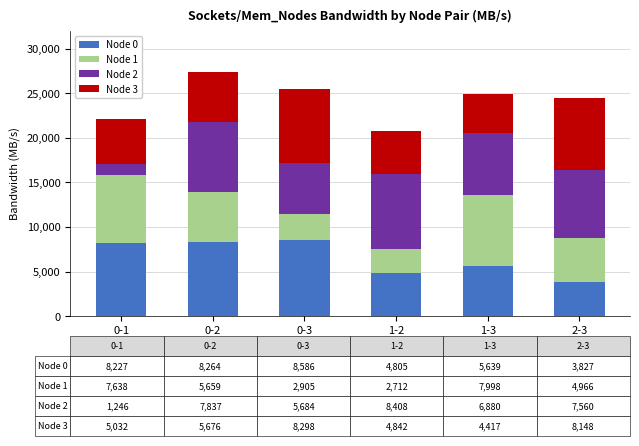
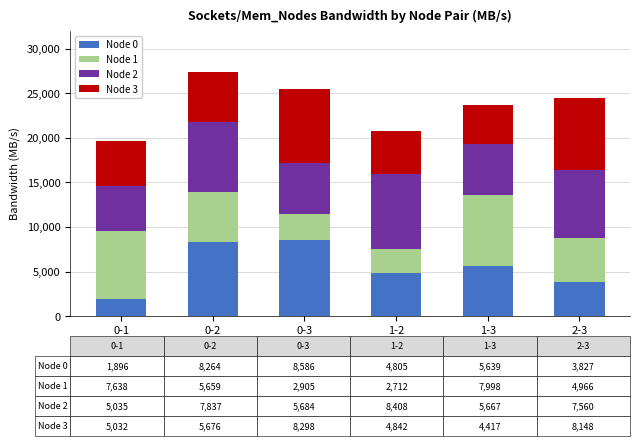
  {
    "Node 0": {
-     "0-1": "8,227"
+     "0-1": "1,896"
    },
    "Node 1": {
      "0-1": "8,000",
      "0-2": "6,000",
      "0-3": "3,000",
      "1-2": "3,000",
      "1-3": "8,000",
      "2-3": "5,000"
    },
    "Node 2": {
-     "0-1": "1,246",
-     "1-3": "6,880"
+     "0-1": "5,035",
+     "1-3": "5,667"
    },
    "Node 3": {
      "0-1": "5,000",
      "0-2": "6,000",
      "0-3": "8,000",
      "1-2": "5,000",
      "1-3": "4,000",
      "2-3": "8,000"
    }
  }
